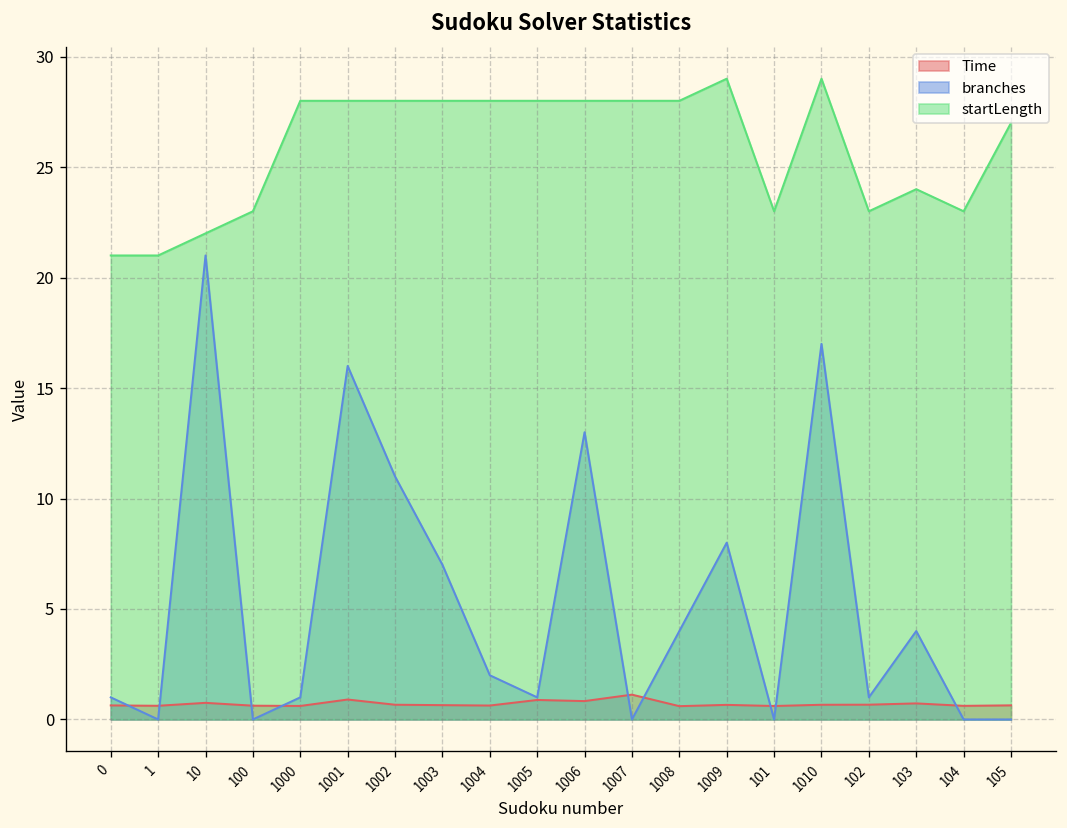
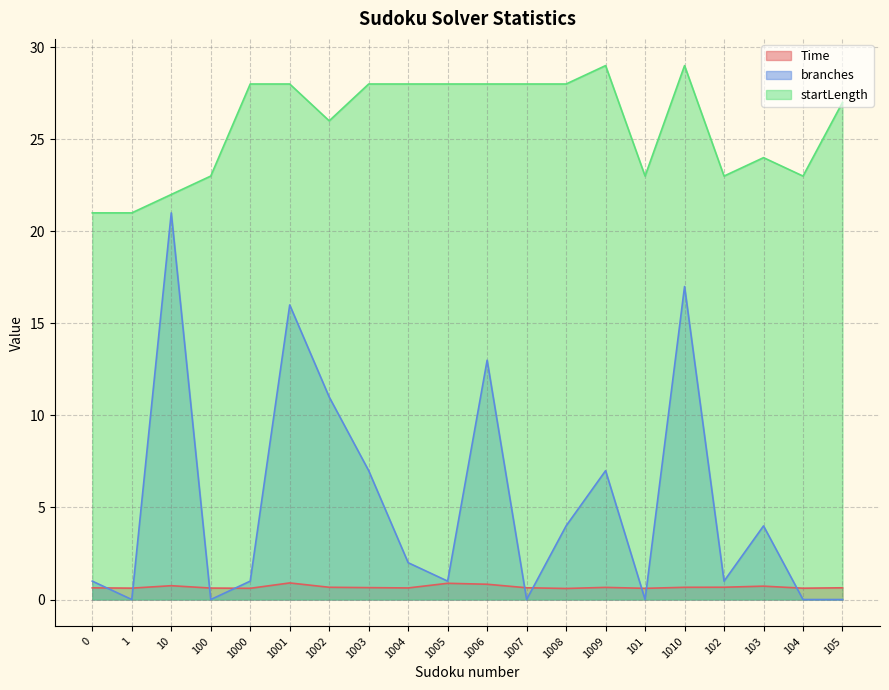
  {
    "Time": {
      "0": 0.6,
      "1": 0.6,
      "10": 0.8,
      "100": 0.6,
      "1000": 0.6,
      "1001": 0.9,
      "1002": 0.7,
      "1003": 0.6,
      "1004": 0.6,
      "1006": 0.8,
-     "1007": 1.1,
+     "1007": 0.6,
      "1008": 0.6,
      "1009": 0.7,
      "101": 0.6,
      "1010": 0.7,
      "102": 0.7,
      "103": 0.7,
      "104": 0.6,
      "105": 0.6
    },
    "branches": {
      "0": 1,
      "1": 0,
      "10": 21,
      "100": 0,
      "1000": 1,
      "1001": 16,
      "1002": 11,
      "1003": 7,
      "1004": 2,
      "1006": 13,
      "1007": 0,
      "1008": 4,
-     "1009": 8,
+     "1009": 7,
      "101": 0,
      "1010": 17,
      "102": 1,
      "103": 4,
      "104": 0,
      "105": 0
    },
    "startLength": {
      "0": 21,
      "1": 21,
      "10": 22,
      "100": 23,
      "1000": 28,
      "1001": 28,
-     "1002": 28,
+     "1002": 26,
      "1003": 28,
      "1004": 28,
      "1005": 28,
      "1006": 28,
      "1007": 28,
      "1008": 28,
      "1009": 29,
      "101": 23,
      "1010": 29,
      "102": 23,
      "103": 24,
      "104": 23
    }
  }
